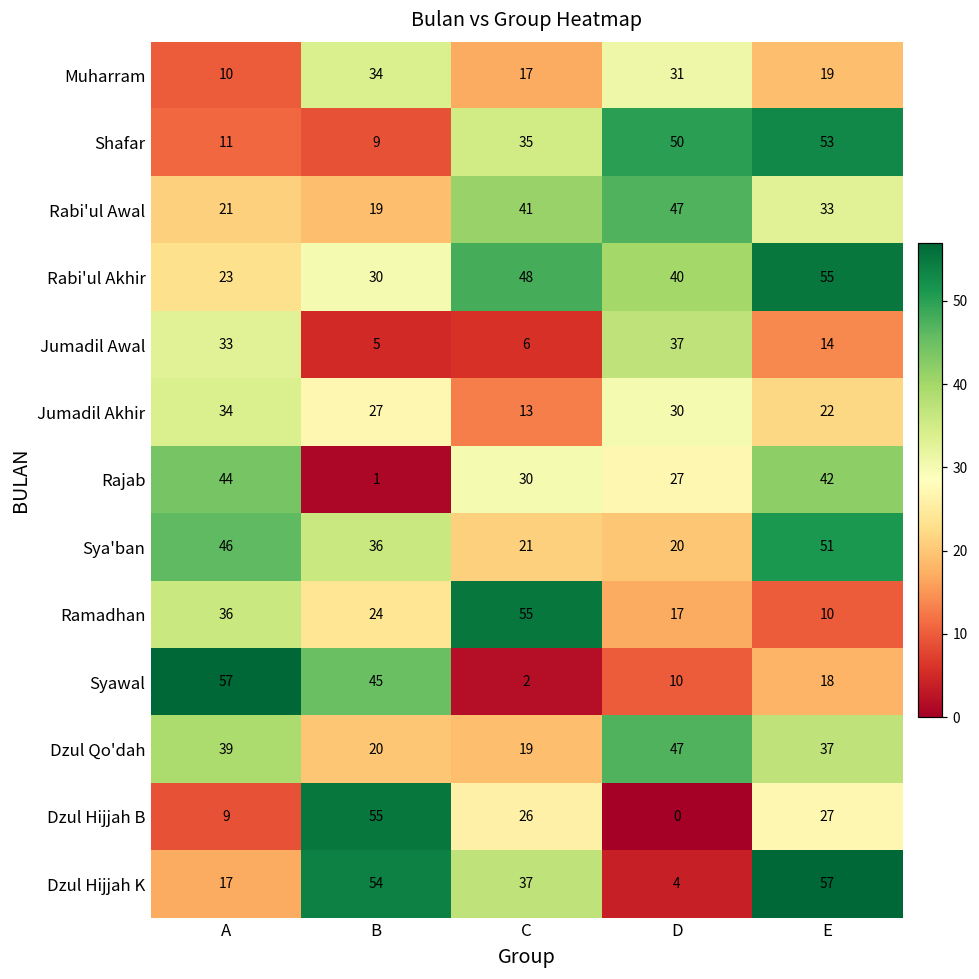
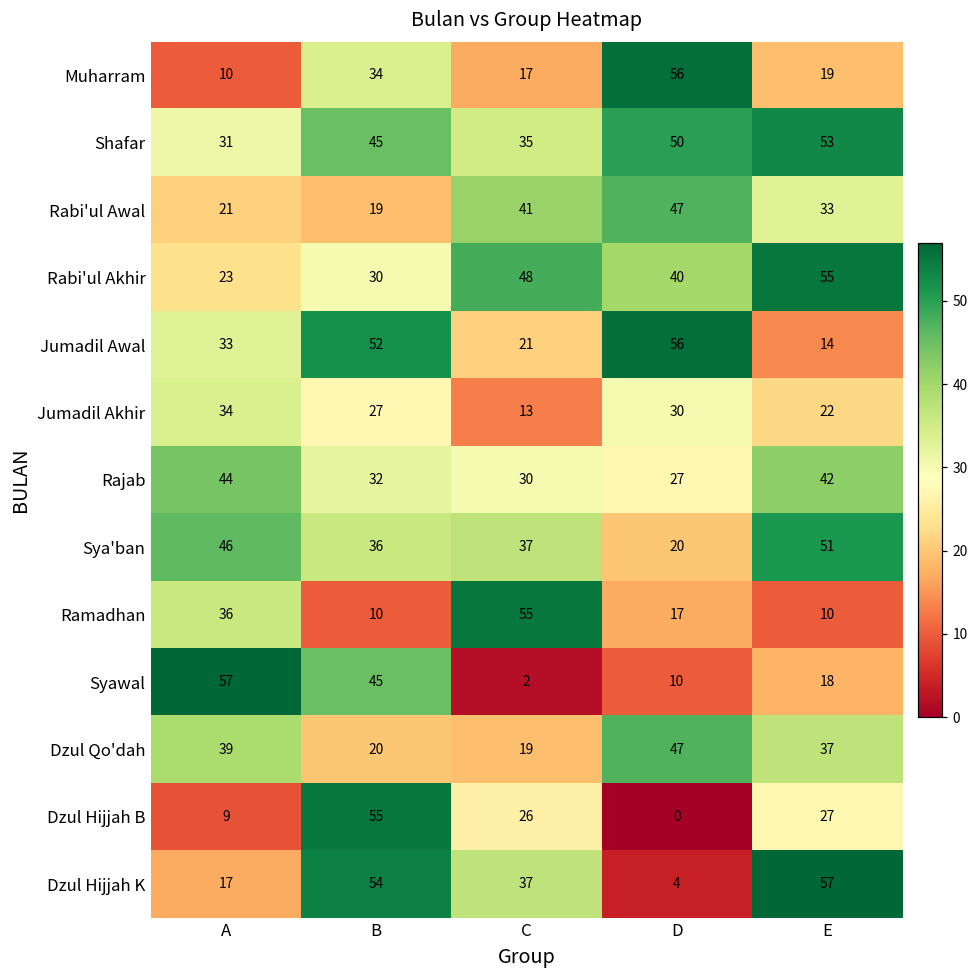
  {
    "Muharram": {
      "A": 10,
      "B": 34,
      "C": 17,
-     "D": 31,
+     "D": 56,
      "E": 19
    },
    "Shafar": {
-     "A": 11,
-     "B": 9,
+     "A": 31,
+     "B": 45,
      "C": 35,
      "D": 50,
      "E": 53
    },
    "Rabi'ul Awal": {
      "A": 21,
      "B": 19,
      "C": 41,
      "D": 47,
      "E": 33
    },
    "Rabi'ul Akhir": {
      "A": 23,
      "B": 30,
      "C": 48,
      "D": 40,
      "E": 55
    },
    "Jumadil Awal": {
      "A": 33,
-     "B": 5,
-     "C": 6,
-     "D": 37,
+     "B": 52,
+     "C": 21,
+     "D": 56,
      "E": 14
    },
    "Jumadil Akhir": {
      "A": 34,
      "B": 27,
      "C": 13,
      "D": 30,
      "E": 22
    },
    "Rajab": {
      "A": 44,
-     "B": 1,
+     "B": 32,
      "C": 30,
      "D": 27,
      "E": 42
    },
    "Sya'ban": {
      "A": 46,
      "B": 36,
-     "C": 21,
+     "C": 37,
      "D": 20,
      "E": 51
    },
    "Ramadhan": {
      "A": 36,
-     "B": 24,
+     "B": 10,
      "C": 55,
      "D": 17,
      "E": 10
    },
    "Syawal": {
      "A": 57,
      "B": 45,
      "C": 2,
      "D": 10,
      "E": 18
    },
    "Dzul Qo'dah": {
      "A": 39,
      "B": 20,
      "C": 19,
      "D": 47,
      "E": 37
    },
    "Dzul Hijjah B": {
      "A": 9,
      "B": 55,
      "C": 26,
      "D": 0,
      "E": 27
    },
    "Dzul Hijjah K": {
      "A": 17,
      "B": 54,
      "C": 37,
      "D": 4,
      "E": 57
    }
  }
